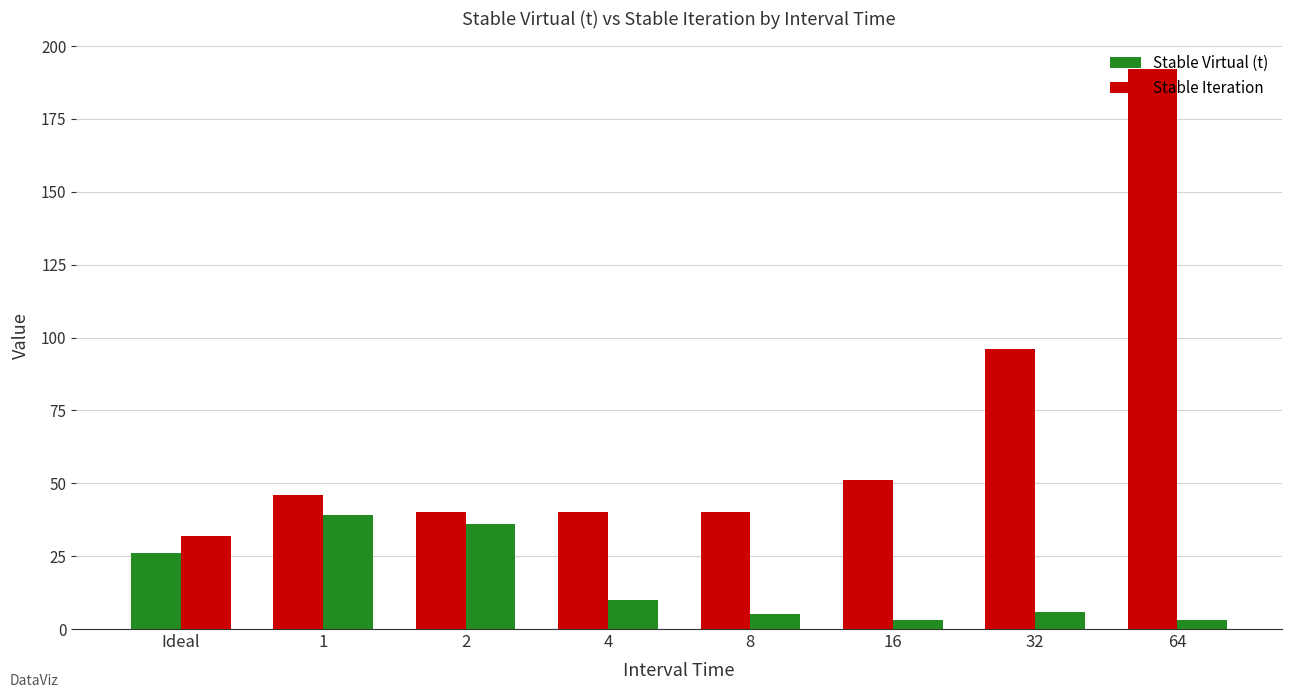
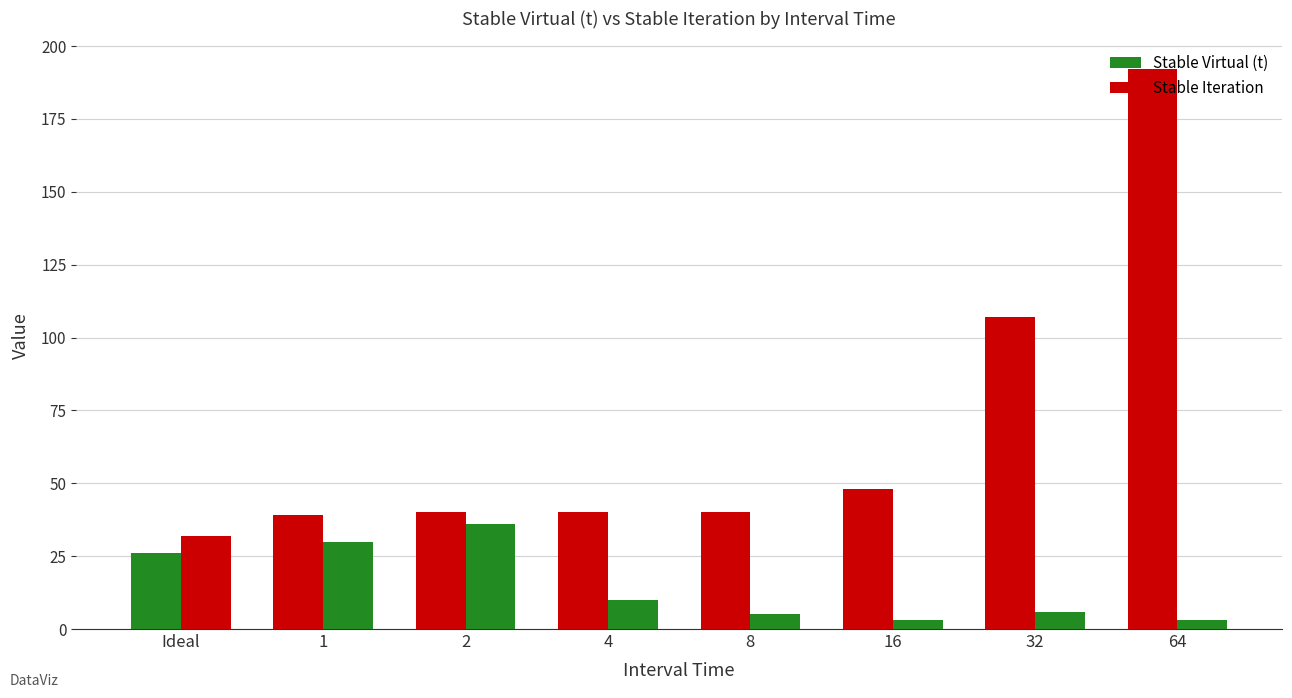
  {
    "Stable Virtual (t)": {
      "Ideal": 26,
-     "1": 46,
+     "1": 39,
      "2": 40,
      "4": 40,
      "8": 40,
-     "16": 51,
-     "32": 96,
+     "16": 48,
+     "32": 107,
      "64": 192
    },
    "Stable Iteration": {
      "Ideal": 32,
-     "1": 39,
+     "1": 30,
      "2": 36,
      "4": 10,
      "8": 5,
      "16": 3,
      "32": 6,
      "64": 3
    }
  }
